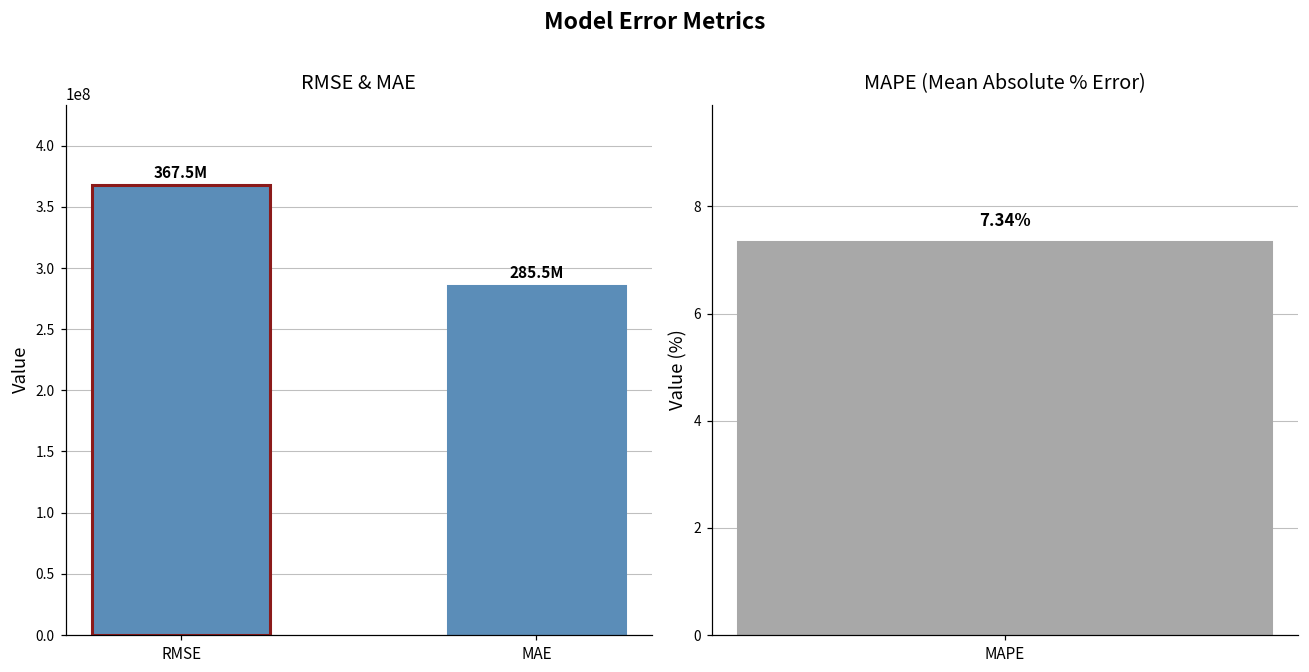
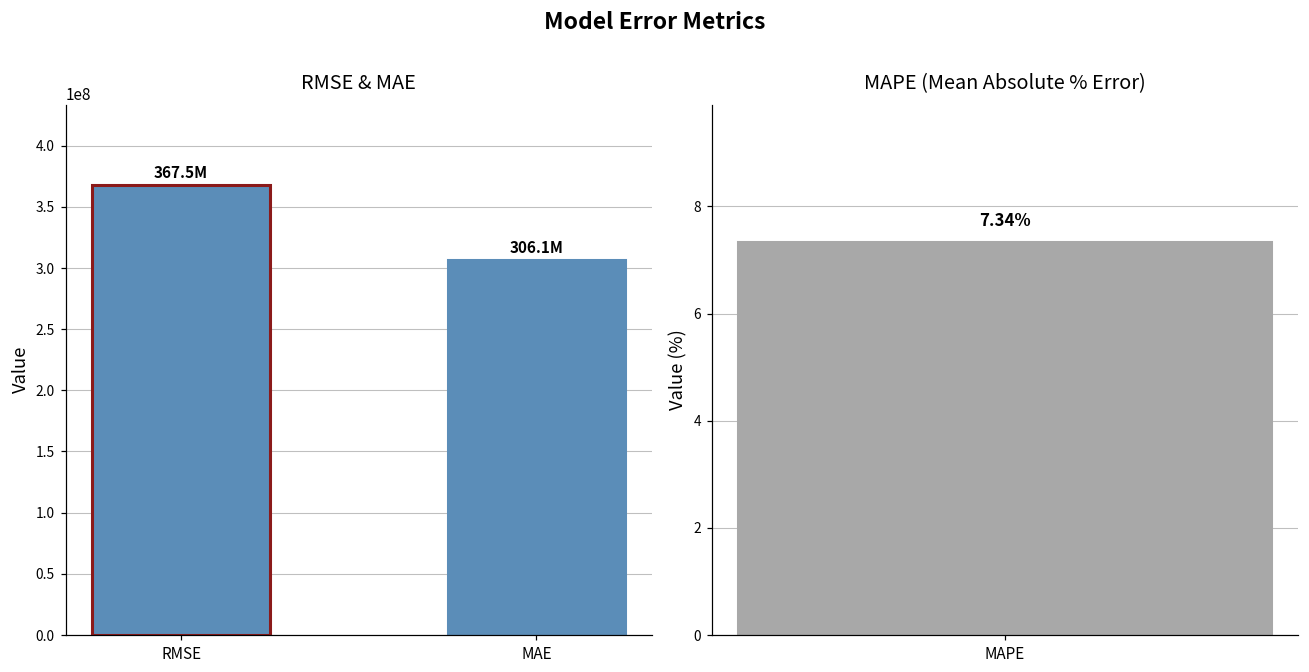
  {
    "RMSE & MAE": {
      "RMSE": "367.5M",
-     "MAE": "285.5M"
+     "MAE": "306.1M"
    },
    "MAPE (Mean Absolute % Error)": {
      "MAPE": "7.34%"
    }
  }
